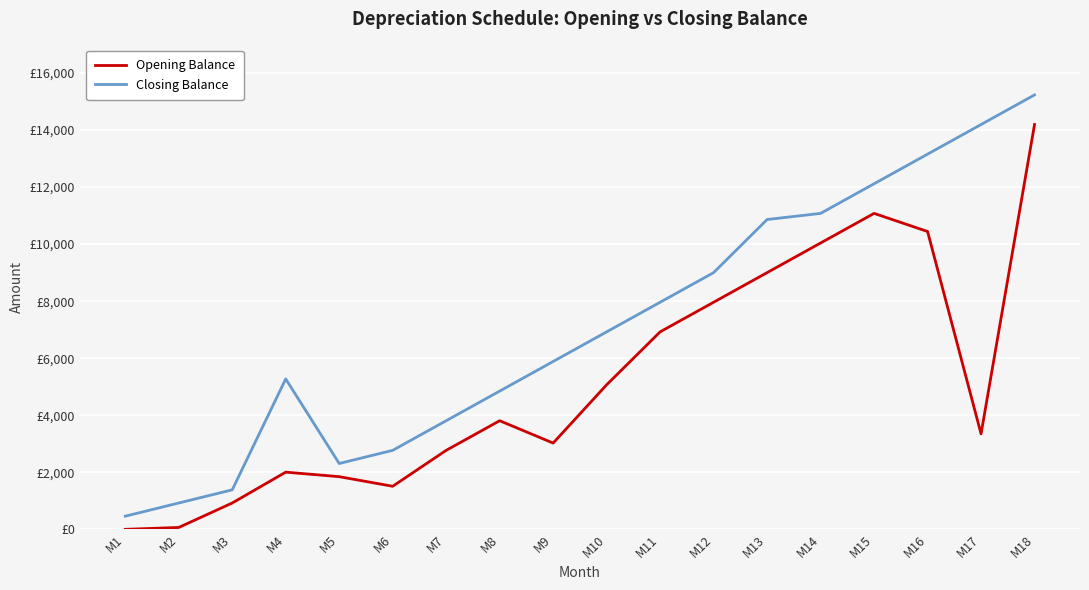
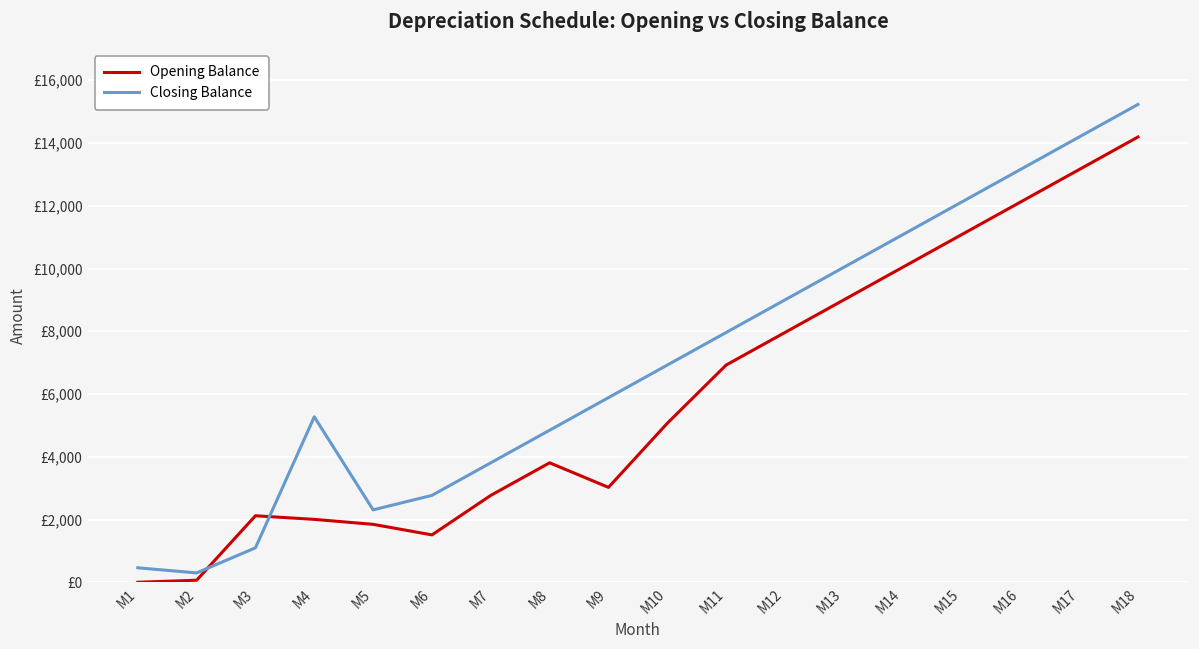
  {
    "Opening Balance": {
      "M1": "£0",
      "M2": "£100",
-     "M3": "£900",
+     "M3": "£2,100",
      "M4": "£2,000",
      "M5": "£1,800",
      "M6": "£1,500",
      "M7": "£2,800",
      "M8": "£3,800",
      "M9": "£3,000",
      "M10": "£5,100",
      "M11": "£6,900",
      "M12": "£8,000",
      "M13": "£9,000",
      "M14": "£10,000",
      "M15": "£11,100",
-     "M16": "£10,400",
-     "M17": "£3,300",
+     "M16": "£12,100",
+     "M17": "£13,200",
      "M18": "£14,200"
    },
    "Closing Balance": {
      "M1": "£500",
-     "M2": "£900",
-     "M3": "£1,400",
+     "M2": "£300",
+     "M3": "£1,100",
      "M4": "£5,300",
      "M5": "£2,300",
      "M6": "£2,800",
      "M7": "£3,800",
      "M8": "£4,800",
      "M9": "£5,900",
      "M10": "£6,900",
      "M11": "£8,000",
      "M12": "£9,000",
-     "M13": "£10,900",
+     "M13": "£10,000",
      "M14": "£11,100",
      "M15": "£12,100",
      "M16": "£13,200",
      "M17": "£14,200",
      "M18": "£15,200"
    }
  }
